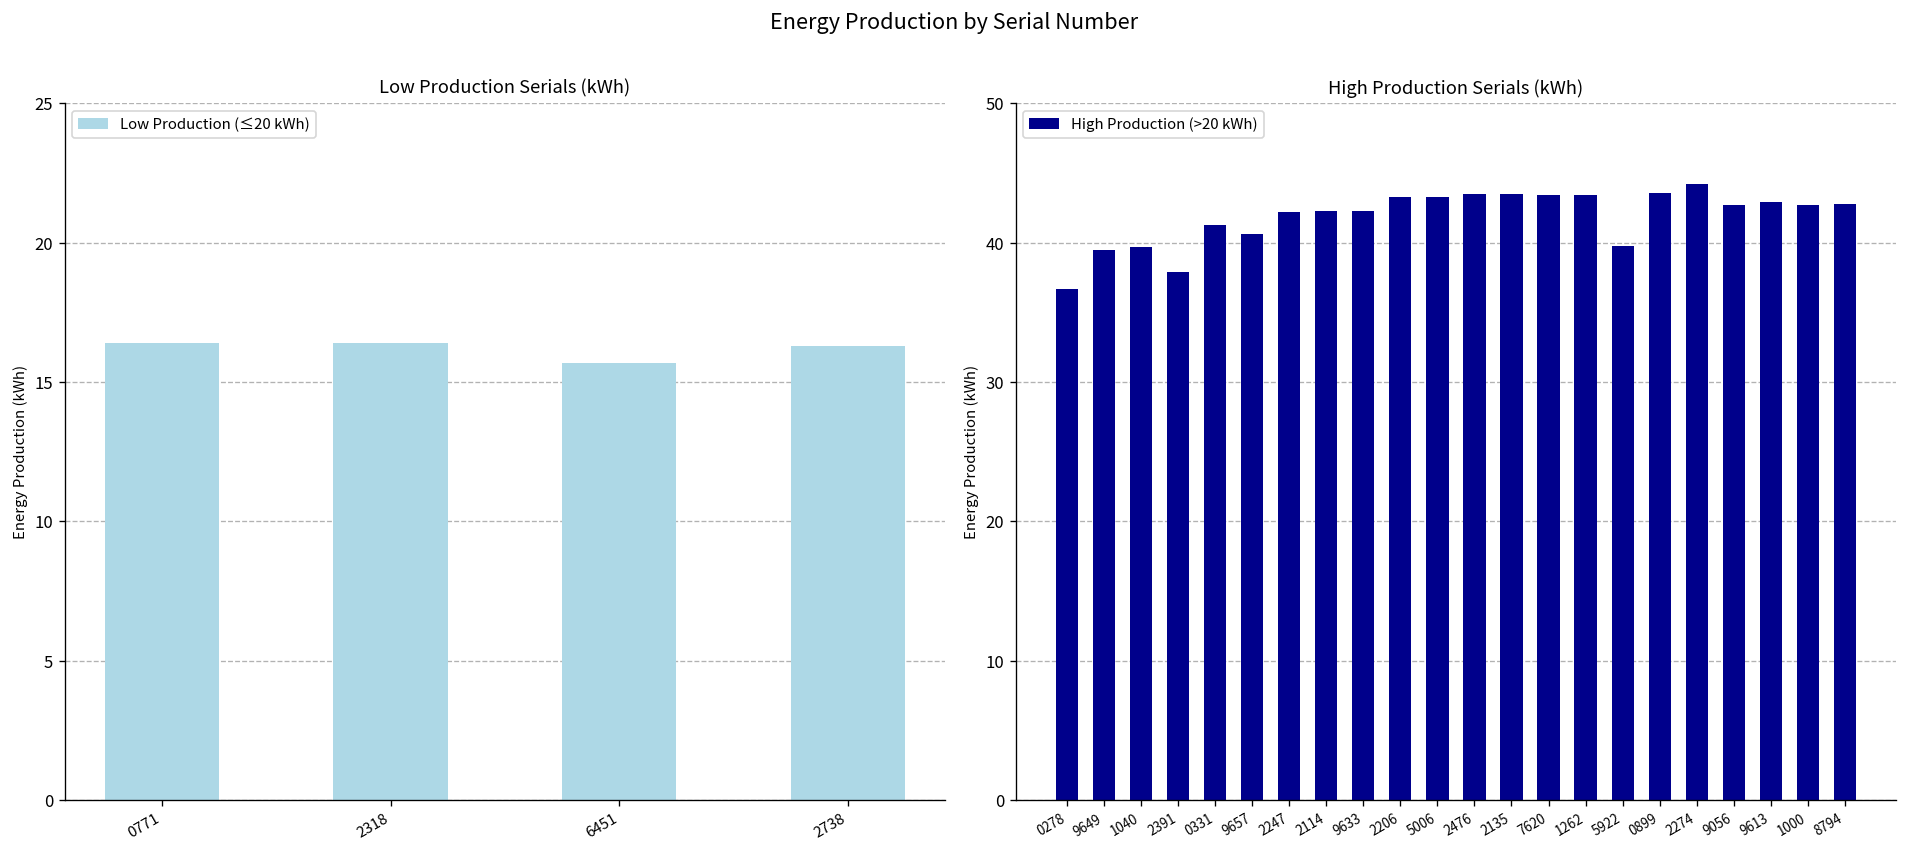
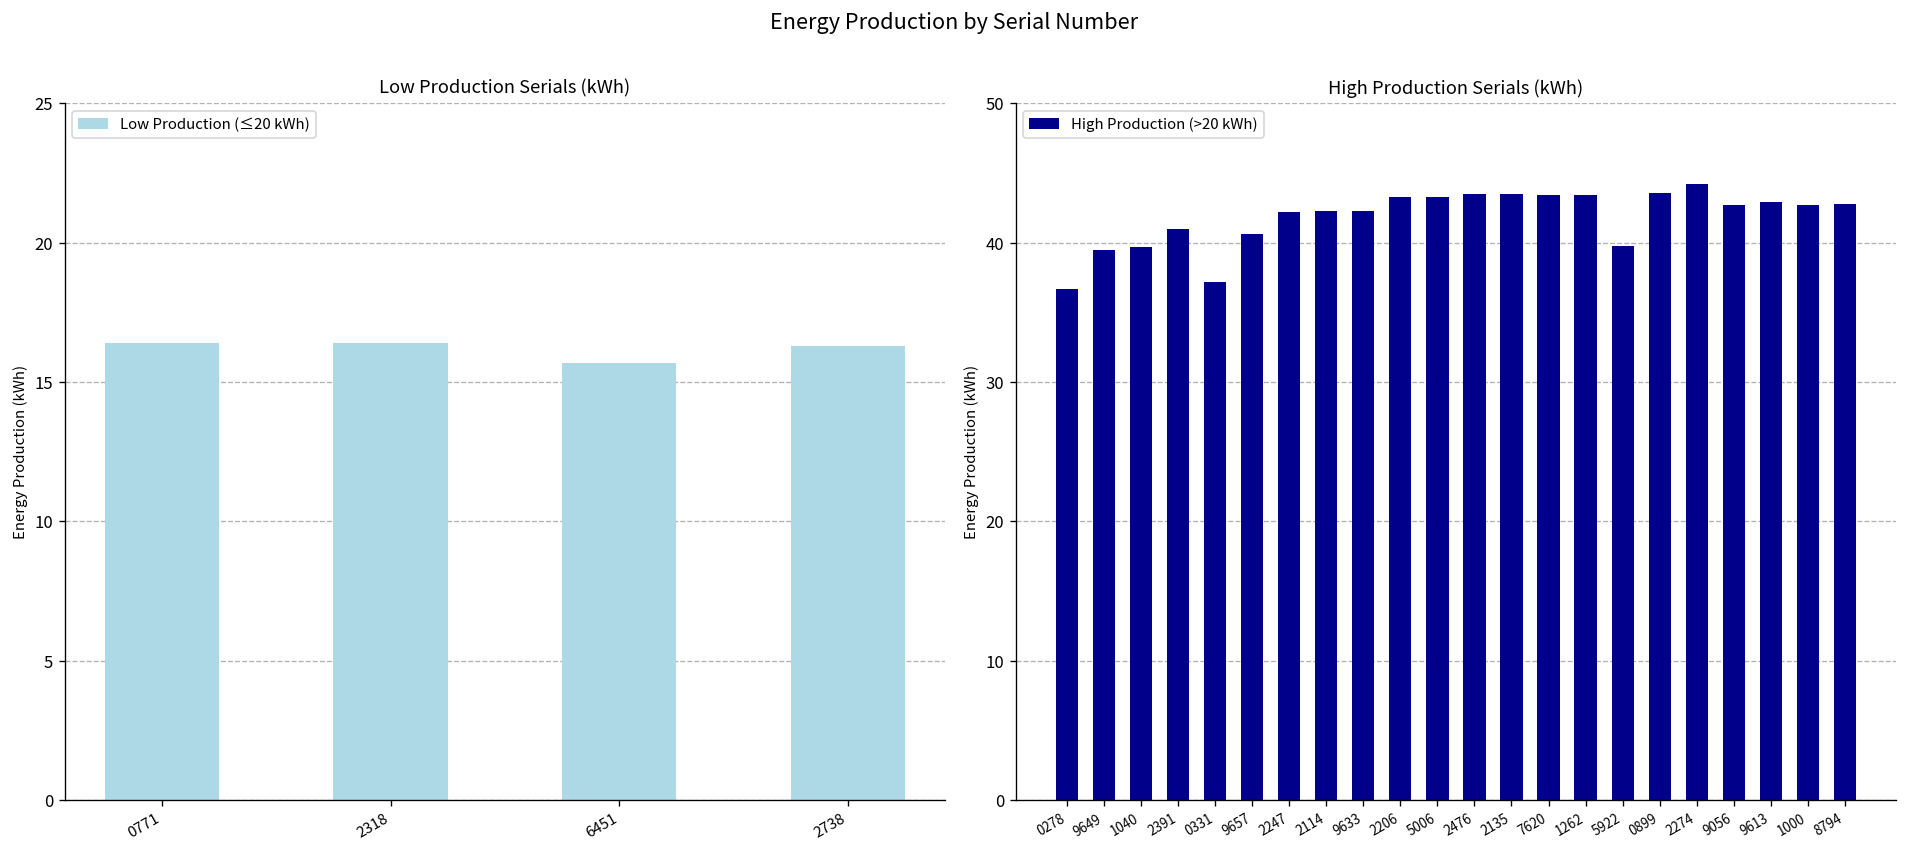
  {
    "Low Production Serials (kWh)": {
      "0771": 16.4,
      "2318": 16.4,
      "6451": 15.7,
      "2738": 16.3
    },
    "High Production Serials (kWh)": {
      "0278": 36.7,
      "9649": 39.5,
      "1040": 39.7,
-     "2391": 37.9,
-     "0331": 41.3,
+     "2391": 41.0,
+     "0331": 37.2,
      "9657": 40.6,
      "2247": 42.2,
      "2114": 42.3,
      "9633": 42.3,
      "2206": 43.3,
      "5006": 43.3,
      "2476": 43.5,
      "2135": 43.5,
      "7620": 43.4,
      "1262": 43.4,
      "5922": 39.8,
      "0899": 43.6,
      "2274": 44.2,
      "9056": 42.7,
      "9613": 42.9,
      "1000": 42.7,
      "8794": 42.8
    }
  }
